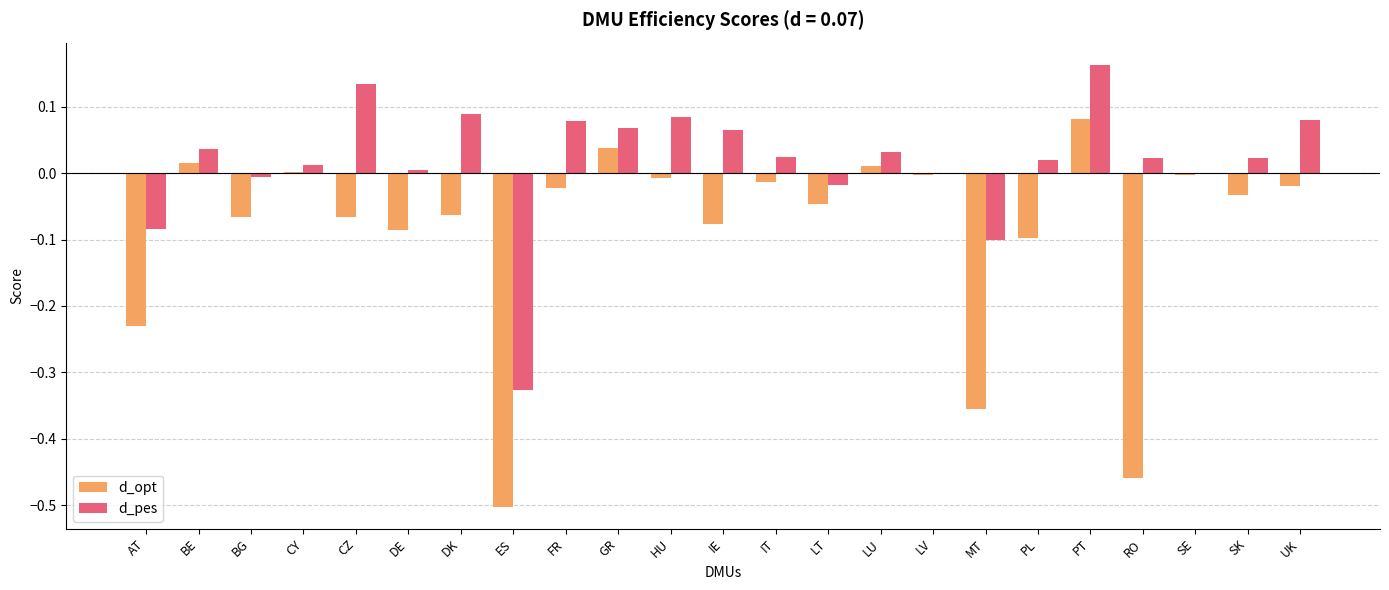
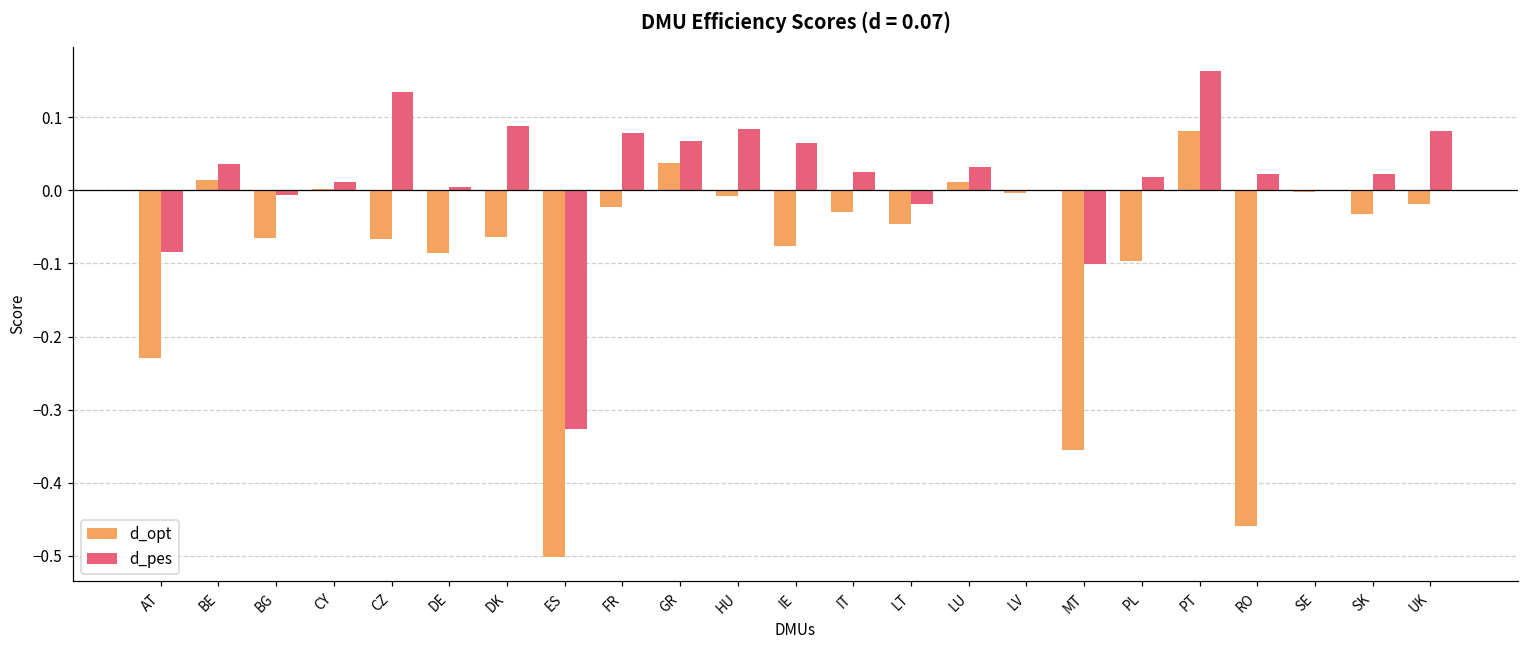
  {
    "d_opt": {
      "AT": -0.23,
      "BE": 0.01,
      "BG": -0.07,
      "CZ": -0.07,
      "DE": -0.09,
      "DK": -0.06,
      "ES": -0.50,
      "FR": -0.02,
      "GR": 0.04,
      "HU": -0.01,
      "IE": -0.08,
-     "IT": -0.01,
+     "IT": -0.03,
      "LT": -0.05,
      "LU": 0.01,
      "MT": -0.36,
      "PL": -0.10,
      "PT": 0.08,
      "RO": -0.46,
      "SK": -0.03,
      "UK": -0.02
    },
    "d_pes": {
      "AT": -0.08,
      "BE": 0.04,
      "BG": -0.01,
      "CY": 0.01,
      "CZ": 0.13,
      "DE": 0.00,
      "DK": 0.09,
      "ES": -0.33,
      "FR": 0.08,
      "GR": 0.07,
      "HU": 0.08,
      "IE": 0.07,
      "IT": 0.02,
      "LT": -0.02,
      "LU": 0.03,
      "MT": -0.10,
      "PL": 0.02,
      "PT": 0.16,
      "RO": 0.02,
      "SK": 0.02,
      "UK": 0.08
    }
  }
